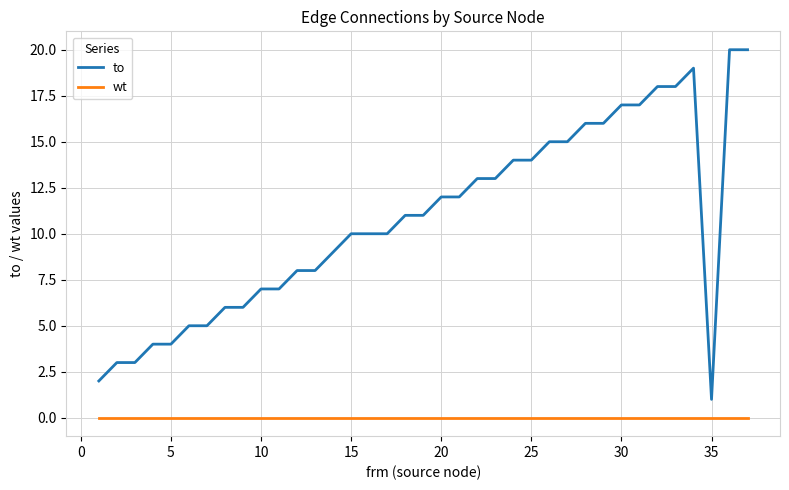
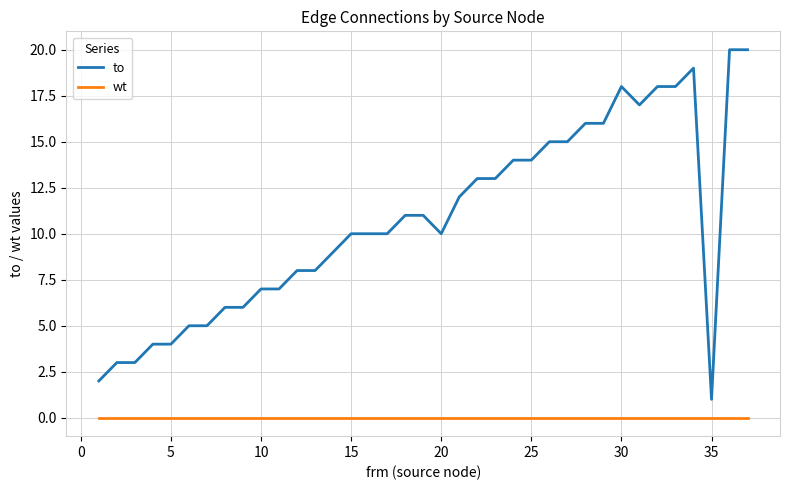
  {
    "to": {
      "5": 4,
      "10": 7,
      "15": 10,
-     "20": 12,
+     "20": 10,
      "25": 14,
-     "30": 17,
+     "30": 18,
      "35": 1
    },
    "wt": {
      "5": 0,
      "10": 0,
      "15": 0,
      "20": 0,
      "25": 0,
      "30": 0,
      "35": 0
    }
  }
